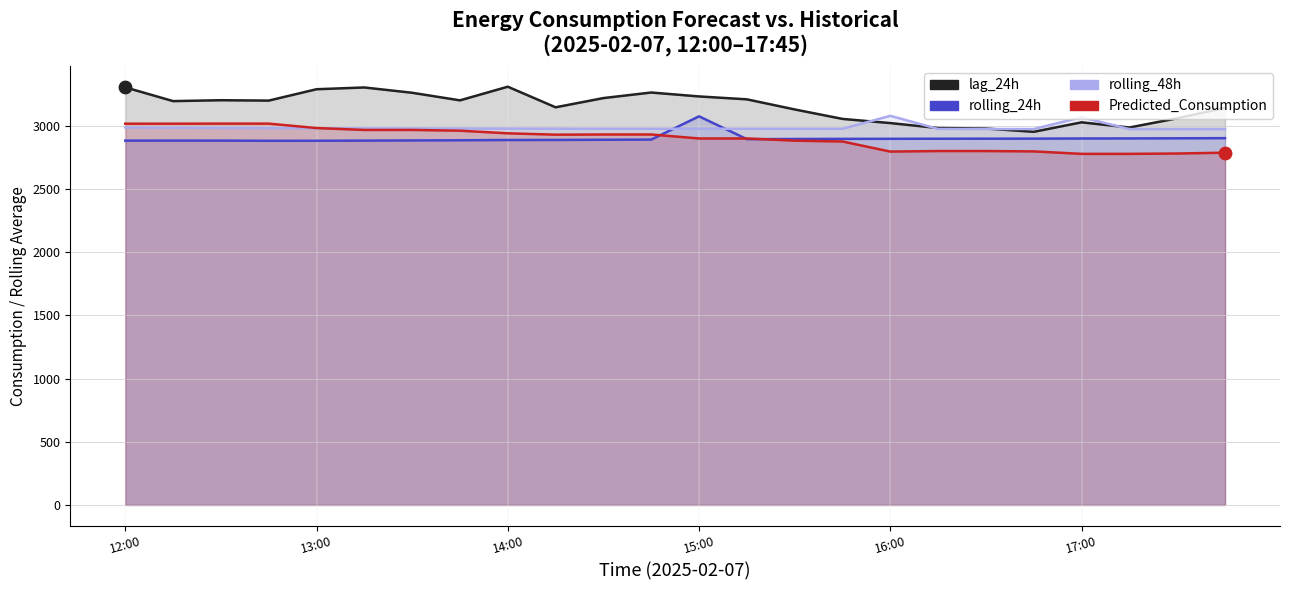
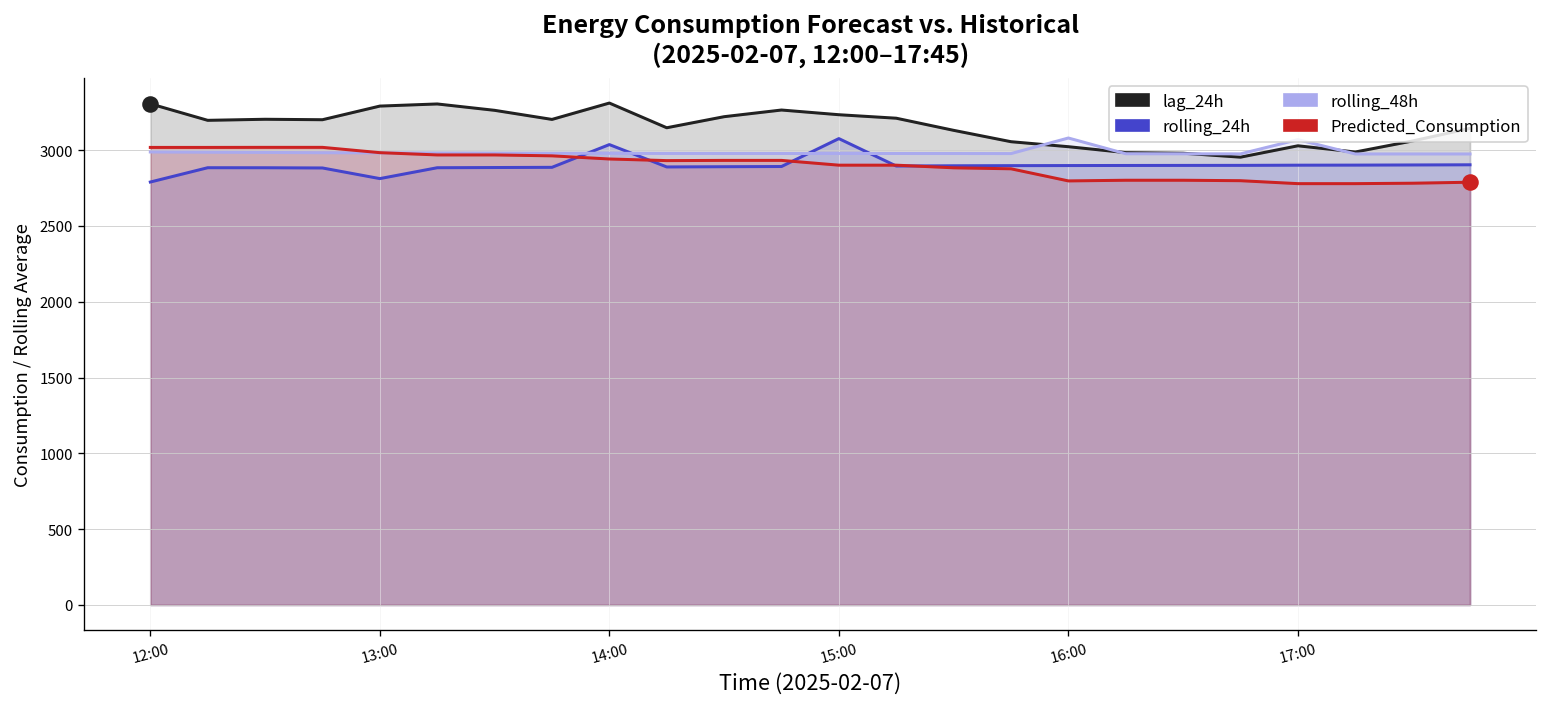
  {
    "rolling_24h": {
-     "12:00": 2880,
-     "13:00": 2880,
-     "14:00": 2890,
+     "12:00": 2790,
+     "13:00": 2810,
+     "14:00": 3040,
      "15:00": 3080,
      "16:00": 2900,
      "17:00": 2900
    },
    "rolling_48h": {
      "12:00": 2990,
      "14:00": 2980,
      "15:00": 2980,
      "16:00": 3080
    }
  }
